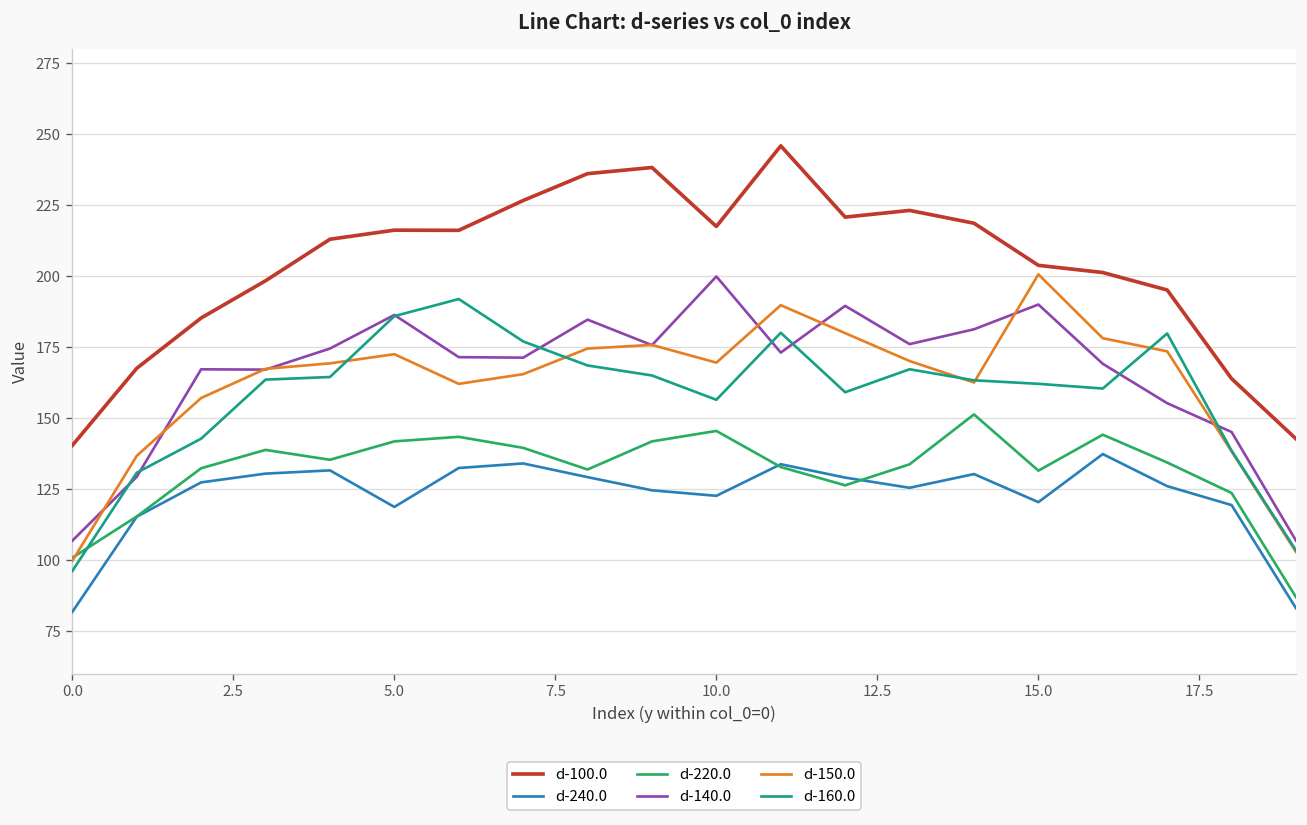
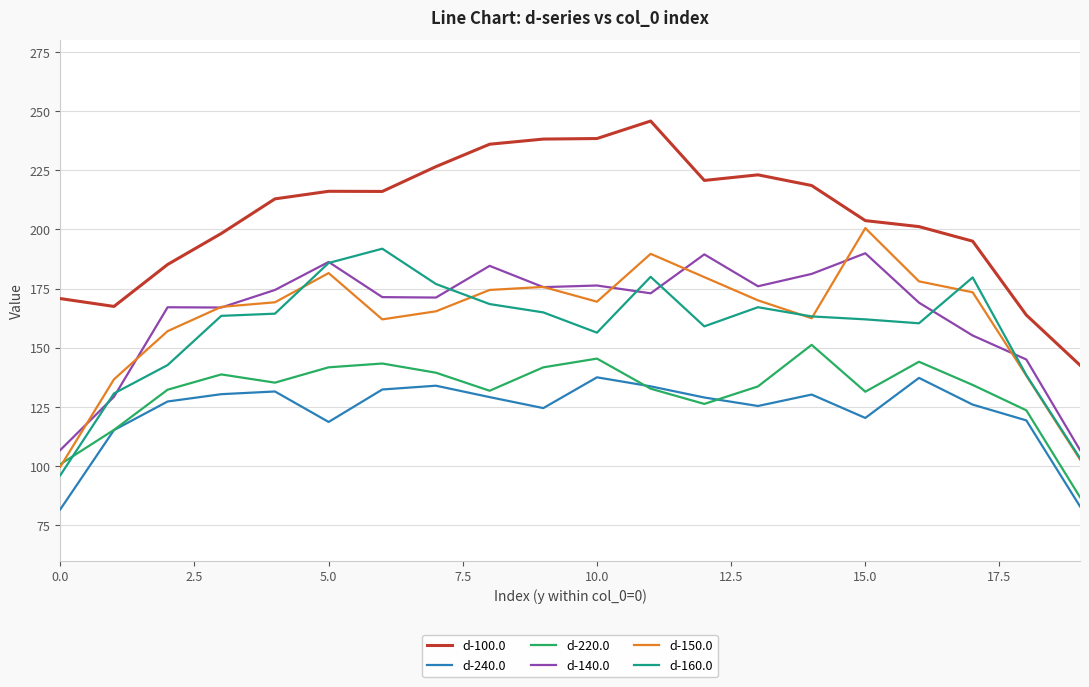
  {
    "d-100.0": {
-     "0.0": 140,
+     "0.0": 171,
      "5.0": 216,
-     "10.0": 217,
+     "10.0": 238,
      "15.0": 204
    },
    "d-240.0": {
      "0.0": 82,
      "5.0": 119,
-     "10.0": 123,
+     "10.0": 138,
      "15.0": 120
    },
    "d-140.0": {
      "0.0": 107,
-     "10.0": 200,
+     "10.0": 176,
      "15.0": 190
    },
    "d-150.0": {
-     "5.0": 172,
+     "5.0": 182,
      "10.0": 169,
      "15.0": 201
    }
  }
